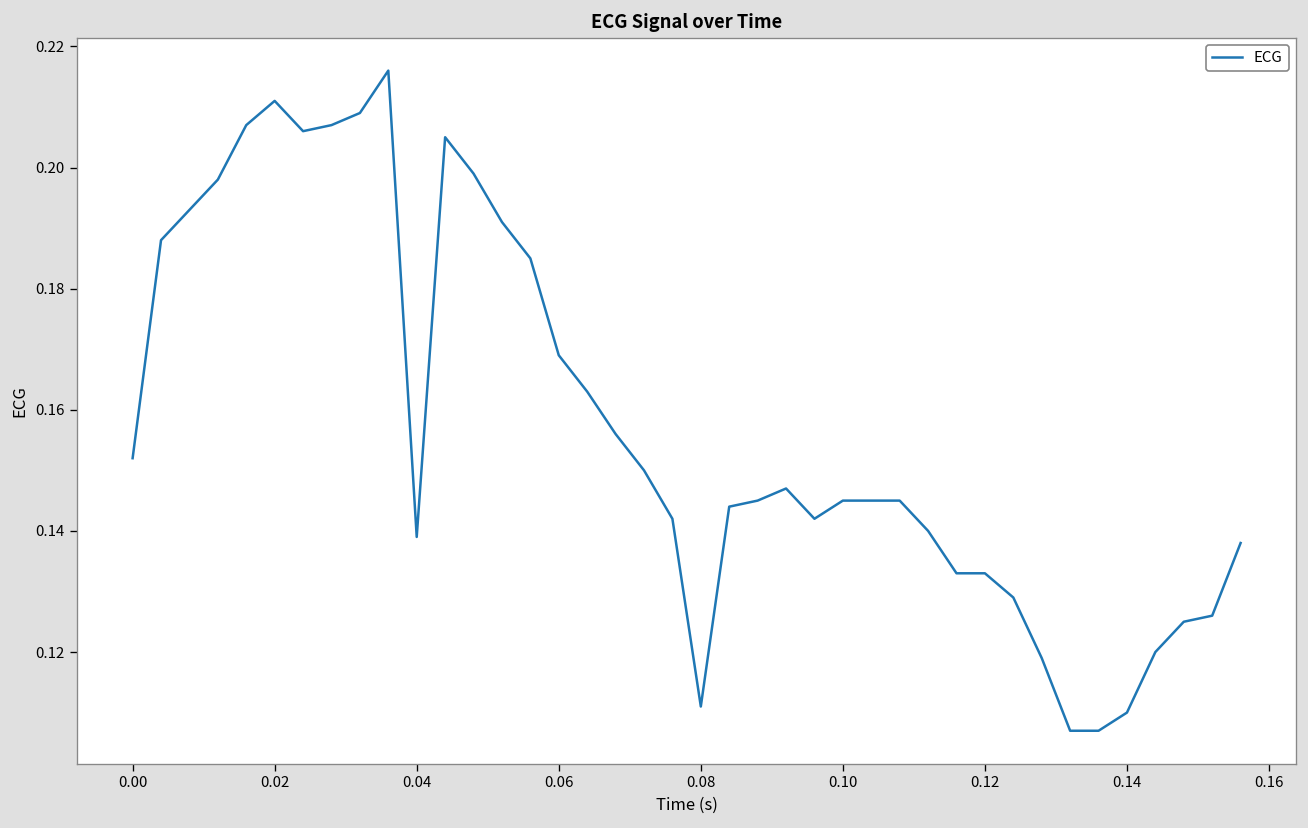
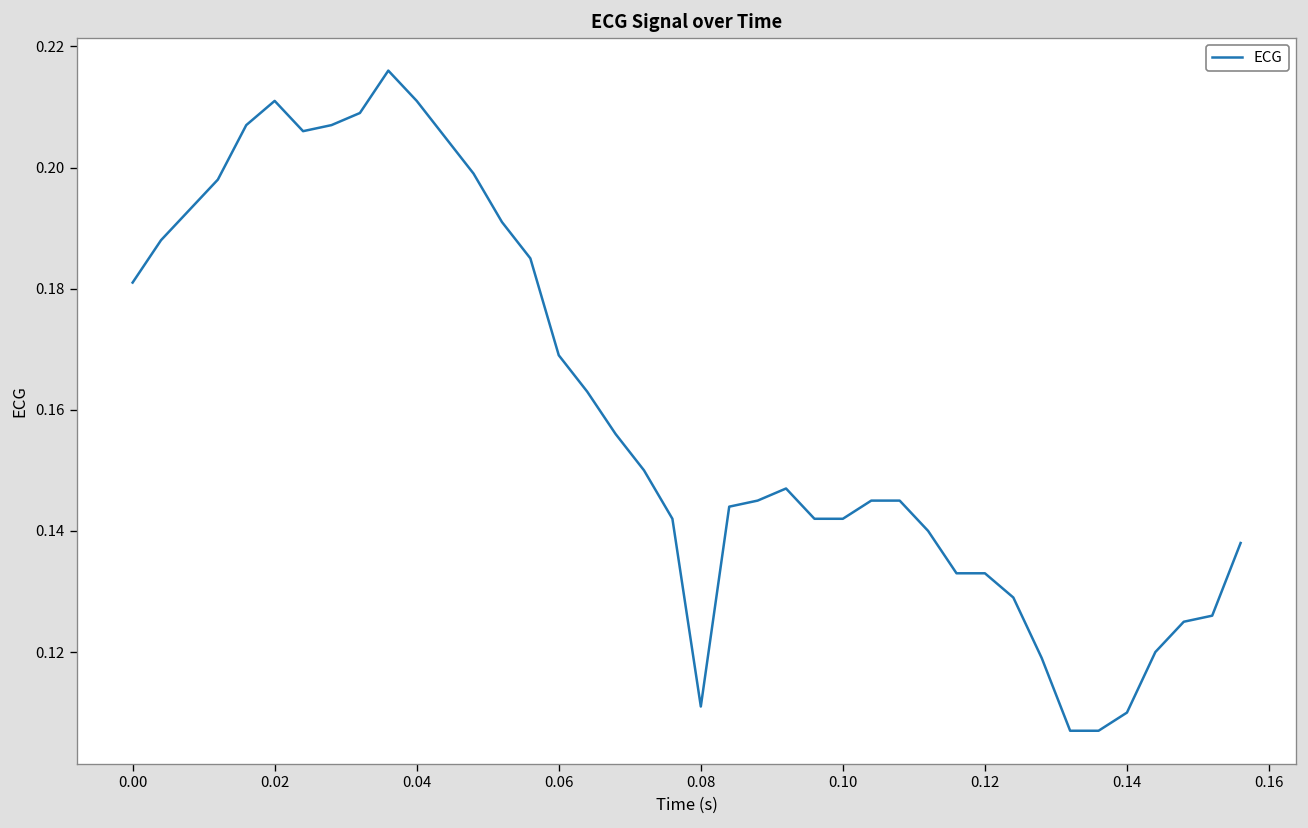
  {
-   "0.00": 0.152,
+   "0.00": 0.181,
    "0.02": 0.211,
-   "0.04": 0.139,
+   "0.04": 0.211,
    "0.06": 0.169,
    "0.08": 0.111,
-   "0.10": 0.145,
+   "0.10": 0.142,
    "0.12": 0.133,
    "0.14": 0.110
  }
